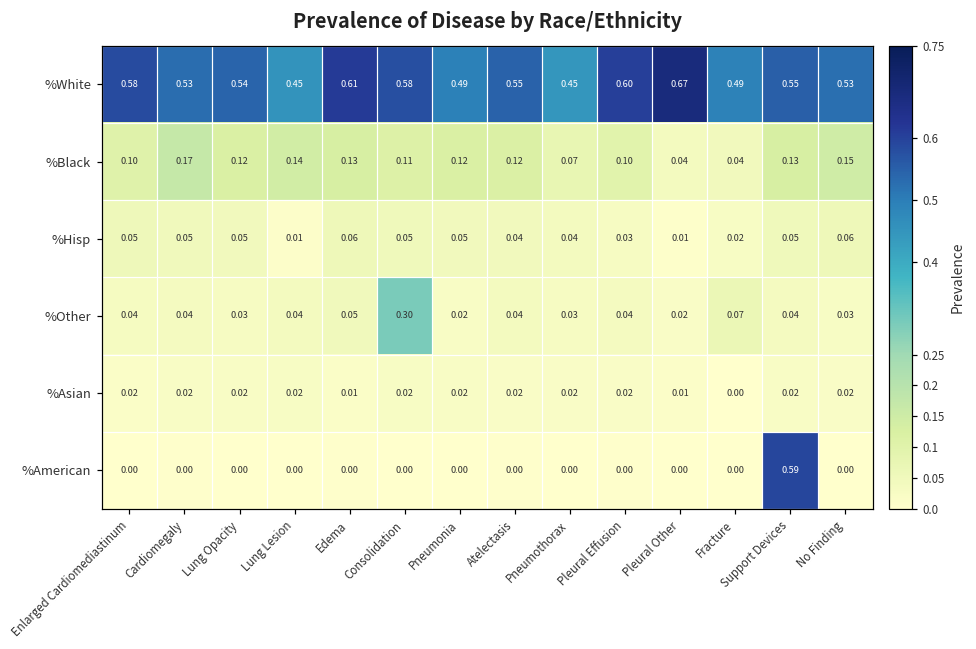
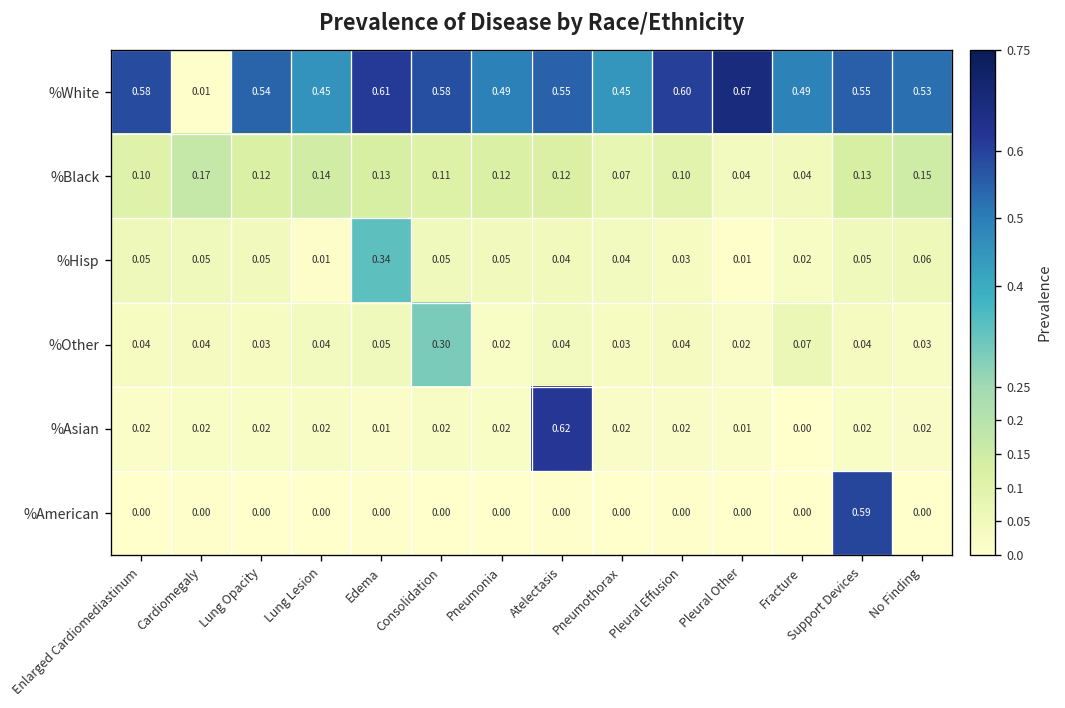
  {
    "%White": {
      "Enlarged Cardiomediastinum": 0.58,
-     "Cardiomegaly": 0.53,
+     "Cardiomegaly": 0.01,
      "Lung Opacity": 0.54,
      "Lung Lesion": 0.45,
      "Edema": 0.61,
      "Consolidation": 0.58,
      "Pneumonia": 0.49,
      "Atelectasis": 0.55,
      "Pneumothorax": 0.45,
      "Pleural Effusion": 0.60,
      "Pleural Other": 0.67,
      "Fracture": 0.49,
      "Support Devices": 0.55,
      "No Finding": 0.53
    },
    "%Black": {
      "Enlarged Cardiomediastinum": 0.10,
      "Cardiomegaly": 0.17,
      "Lung Opacity": 0.12,
      "Lung Lesion": 0.14,
      "Edema": 0.13,
      "Consolidation": 0.11,
      "Pneumonia": 0.12,
      "Atelectasis": 0.12,
      "Pneumothorax": 0.07,
      "Pleural Effusion": 0.10,
      "Pleural Other": 0.04,
      "Fracture": 0.04,
      "Support Devices": 0.13,
      "No Finding": 0.15
    },
    "%Hisp": {
      "Enlarged Cardiomediastinum": 0.05,
      "Cardiomegaly": 0.05,
      "Lung Opacity": 0.05,
      "Lung Lesion": 0.01,
-     "Edema": 0.06,
+     "Edema": 0.34,
      "Consolidation": 0.05,
      "Pneumonia": 0.05,
      "Atelectasis": 0.04,
      "Pneumothorax": 0.04,
      "Pleural Effusion": 0.03,
      "Pleural Other": 0.01,
      "Fracture": 0.02,
      "Support Devices": 0.05,
      "No Finding": 0.06
    },
    "%Other": {
      "Enlarged Cardiomediastinum": 0.04,
      "Cardiomegaly": 0.04,
      "Lung Opacity": 0.03,
      "Lung Lesion": 0.04,
      "Edema": 0.05,
      "Consolidation": 0.30,
      "Pneumonia": 0.02,
      "Atelectasis": 0.04,
      "Pneumothorax": 0.03,
      "Pleural Effusion": 0.04,
      "Pleural Other": 0.02,
      "Fracture": 0.07,
      "Support Devices": 0.04,
      "No Finding": 0.03
    },
    "%Asian": {
      "Enlarged Cardiomediastinum": 0.02,
      "Cardiomegaly": 0.02,
      "Lung Opacity": 0.02,
      "Lung Lesion": 0.02,
      "Edema": 0.01,
      "Consolidation": 0.02,
      "Pneumonia": 0.02,
-     "Atelectasis": 0.02,
+     "Atelectasis": 0.62,
      "Pneumothorax": 0.02,
      "Pleural Effusion": 0.02,
      "Pleural Other": 0.01,
      "Fracture": 0.00,
      "Support Devices": 0.02,
      "No Finding": 0.02
    },
    "%American": {
      "Enlarged Cardiomediastinum": 0.00,
      "Cardiomegaly": 0.00,
      "Lung Opacity": 0.00,
      "Lung Lesion": 0.00,
      "Edema": 0.00,
      "Consolidation": 0.00,
      "Pneumonia": 0.00,
      "Atelectasis": 0.00,
      "Pneumothorax": 0.00,
      "Pleural Effusion": 0.00,
      "Pleural Other": 0.00,
      "Fracture": 0.00,
      "Support Devices": 0.59,
      "No Finding": 0.00
    }
  }
